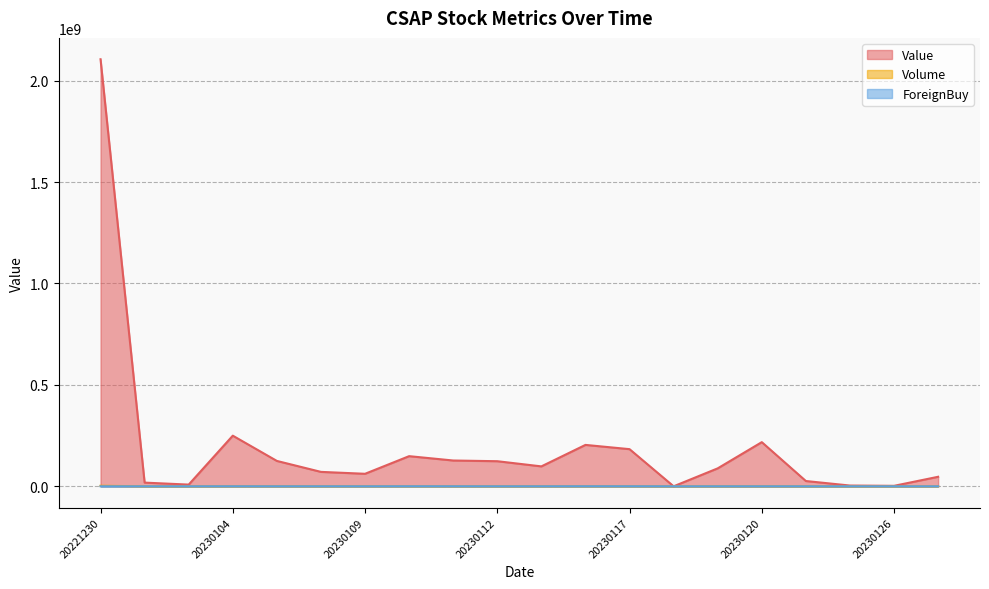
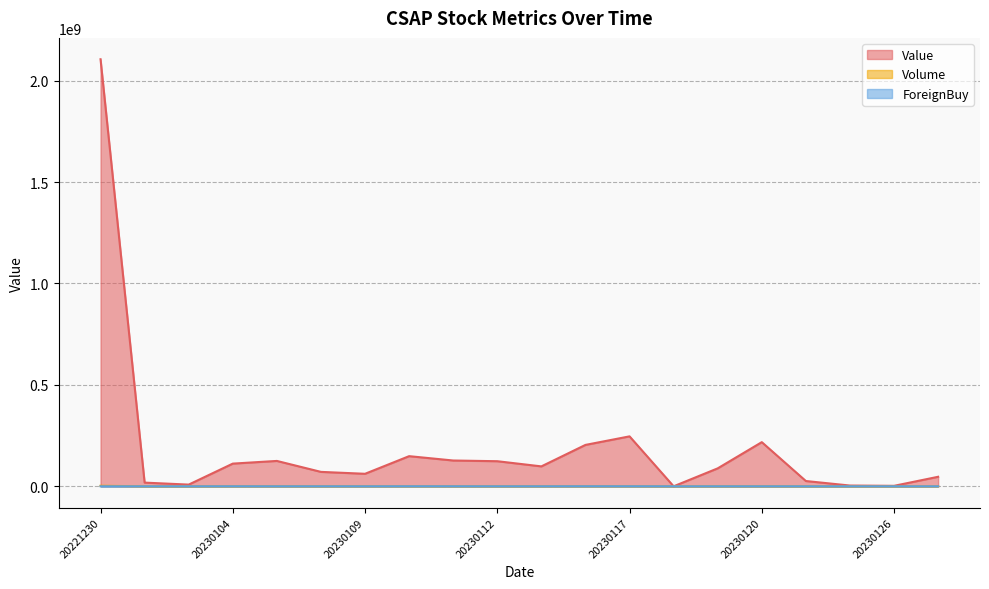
  {
    "Value": {
      "20221230": 2110000000,
-     "20230104": 250000000,
+     "20230104": 110000000,
      "20230109": 60000000,
      "20230112": 120000000,
-     "20230117": 180000000,
+     "20230117": 250000000,
      "20230120": 220000000
    },
    "ForeignBuy": {
      "20221230": 0,
      "20230104": 0,
      "20230109": 0,
      "20230112": 0,
      "20230117": 0,
      "20230120": 0
    }
  }
